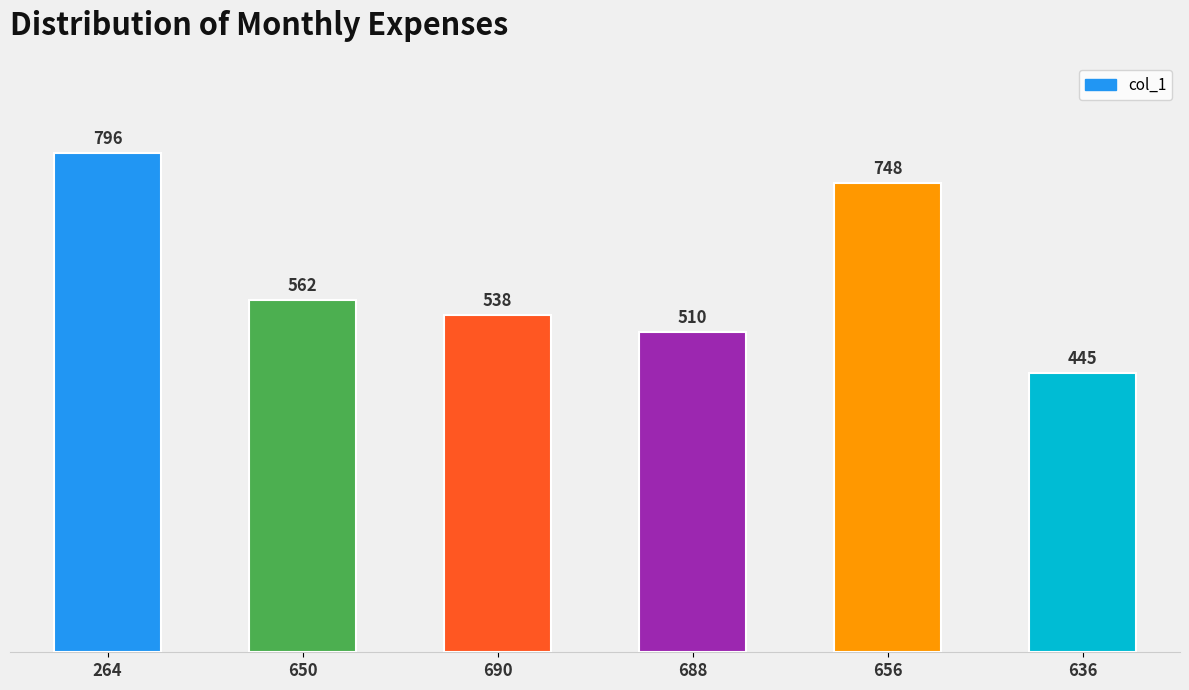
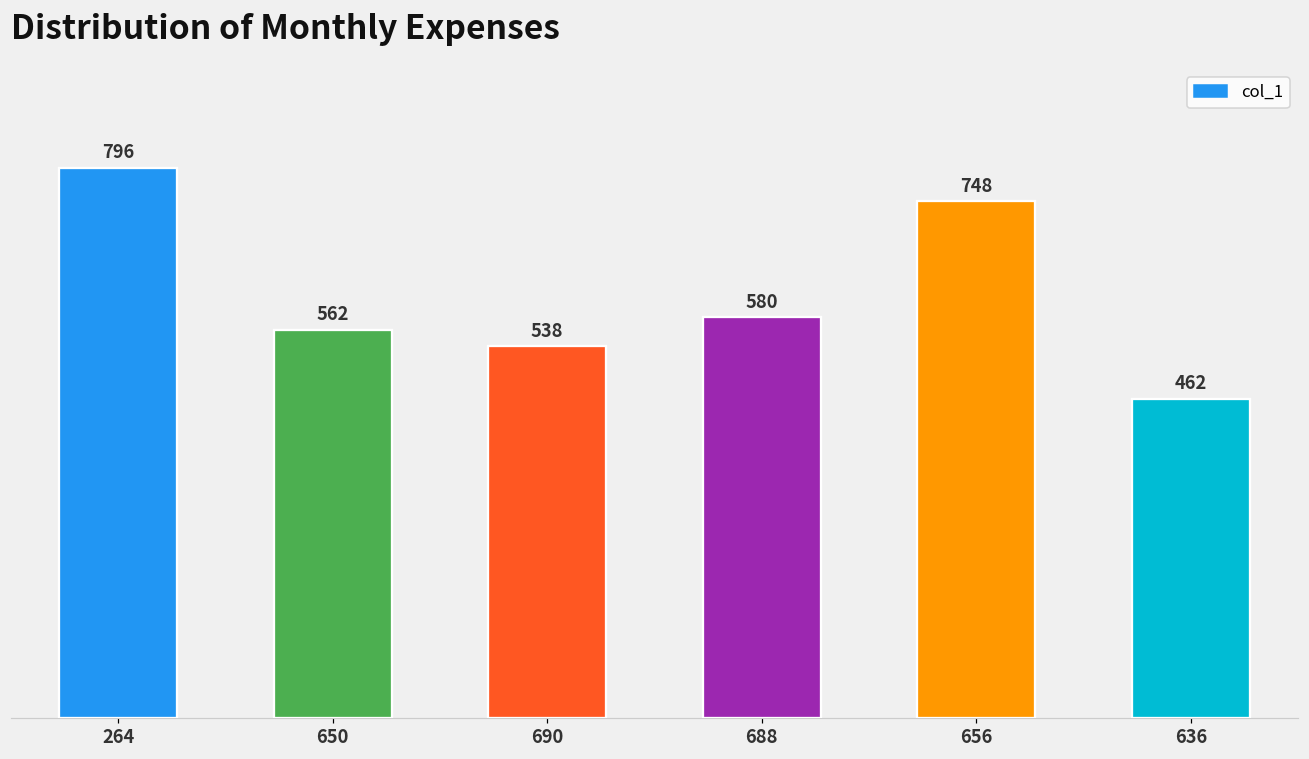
  {
    "264": 796,
    "650": 562,
    "690": 538,
-   "688": 510,
+   "688": 580,
    "656": 748,
-   "636": 445
+   "636": 462
  }
